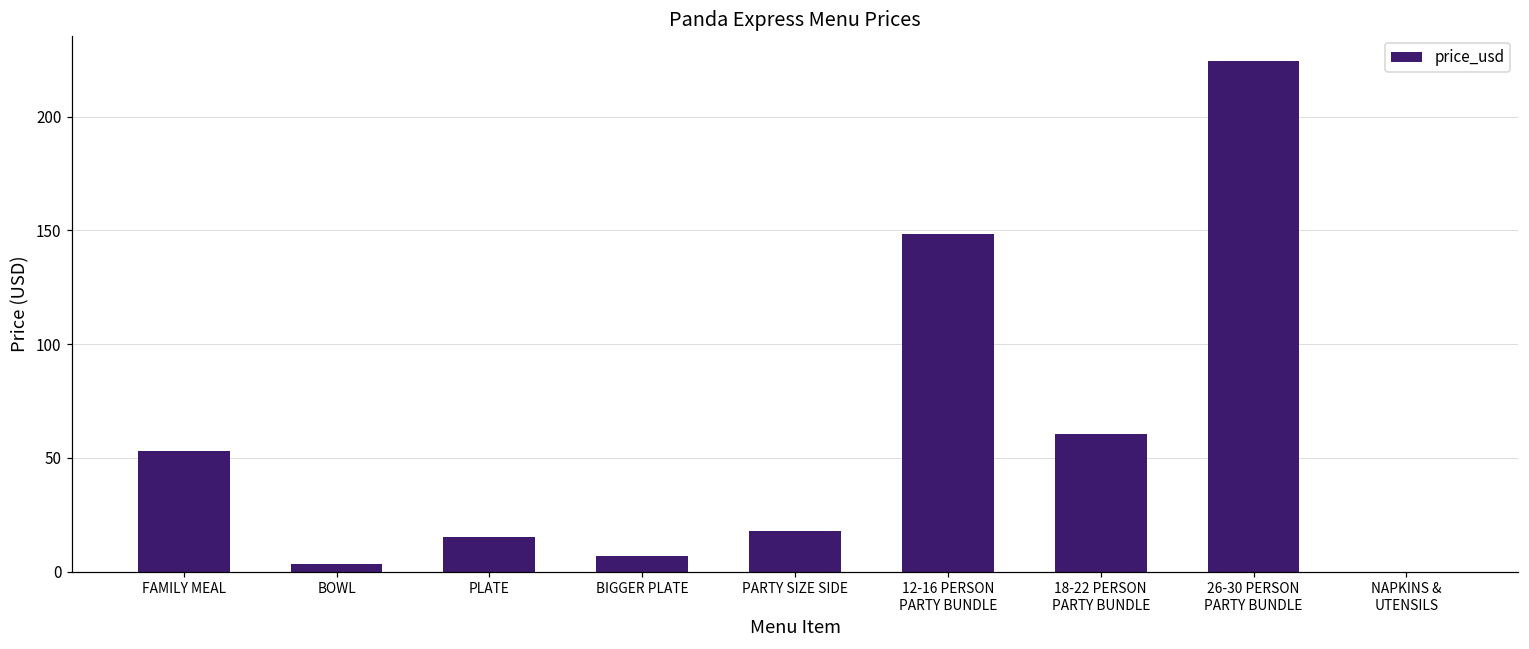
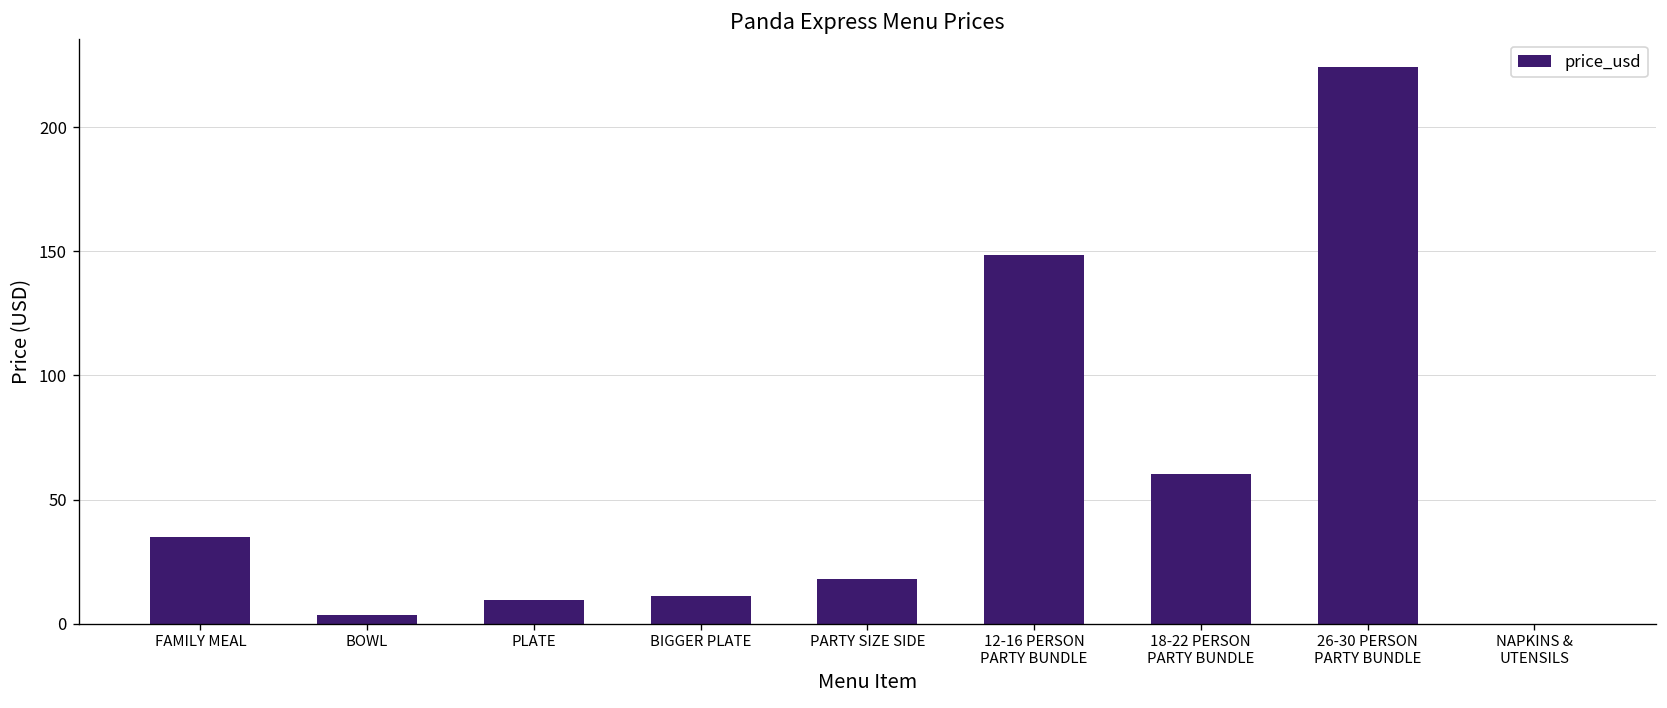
  {
-   "FAMILY MEAL": 53,
+   "FAMILY MEAL": 35,
    "BOWL": 3,
-   "PLATE": 15,
-   "BIGGER PLATE": 7,
+   "PLATE": 10,
+   "BIGGER PLATE": 11,
    "PARTY SIZE SIDE": 18,
    "12-16 PERSON PARTY BUNDLE": 149,
    "18-22 PERSON PARTY BUNDLE": 60,
    "26-30 PERSON PARTY BUNDLE": 224,
    "NAPKINS & UTENSILS": 0
  }
